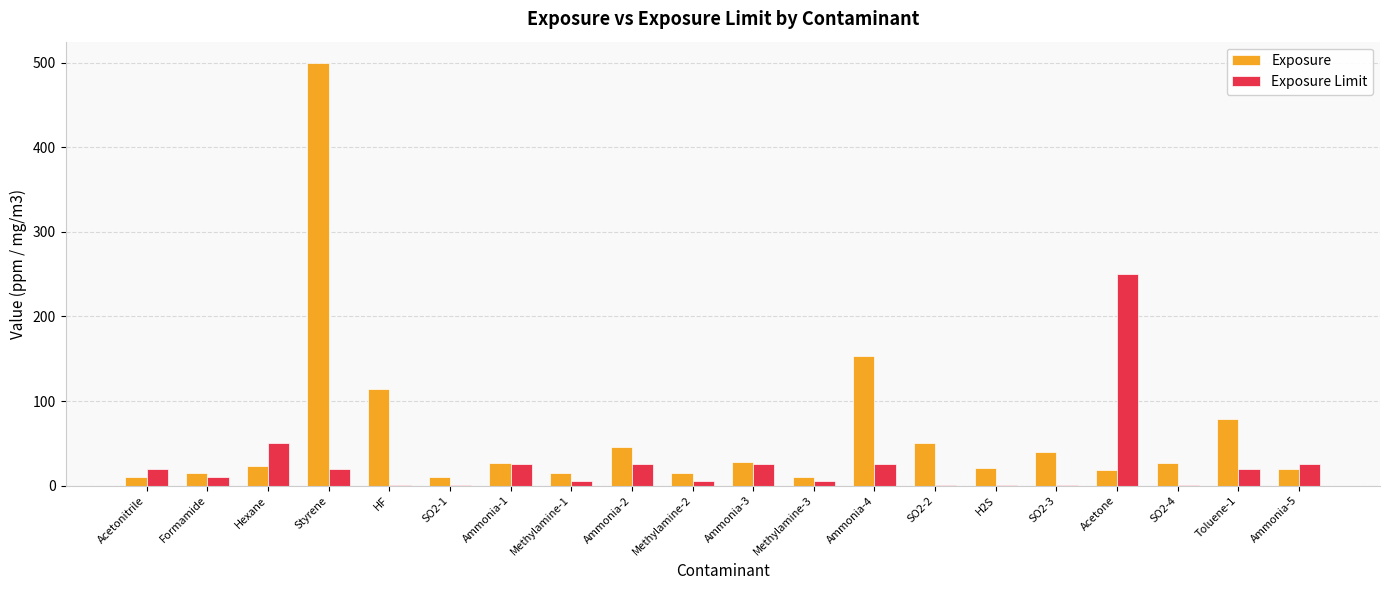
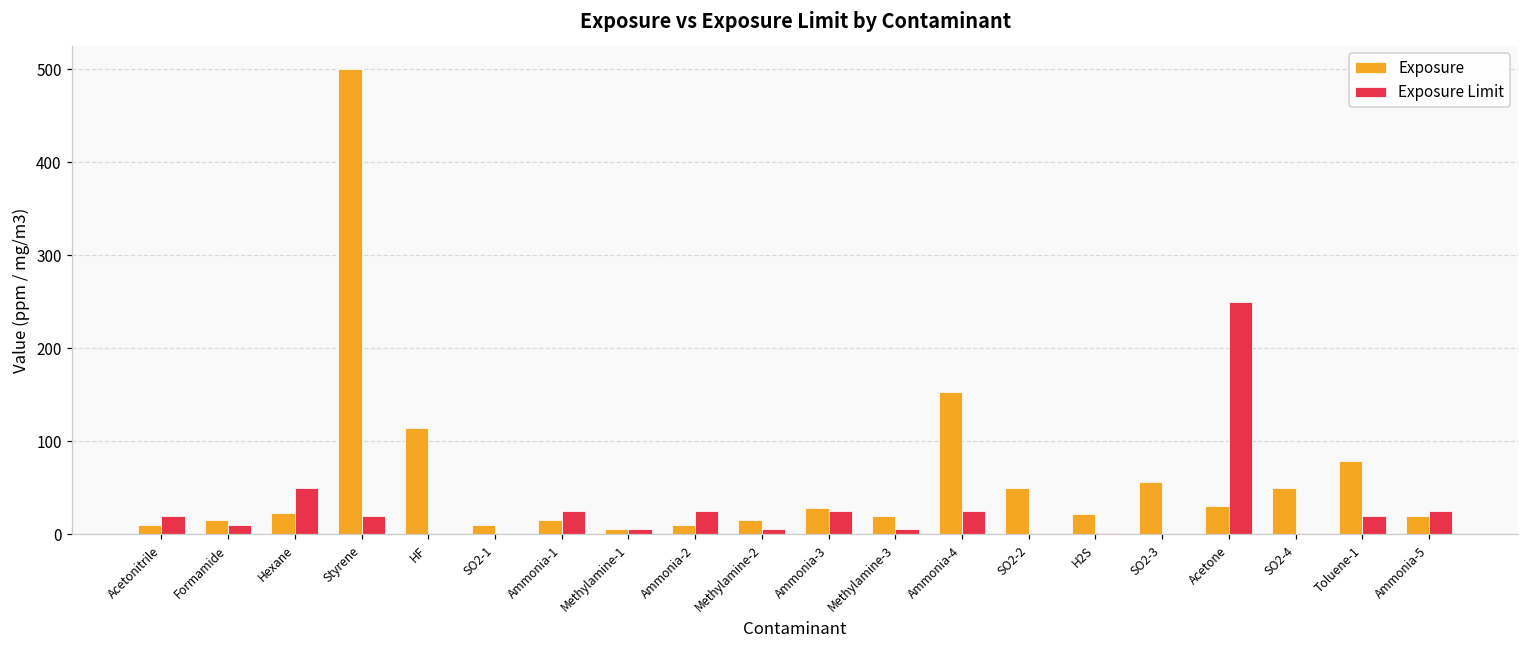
  {
    "Exposure": {
      "Acetonitrile": 10,
      "Formamide": 20,
      "Hexane": 20,
      "Styrene": 500,
      "HF": 110,
      "SO2-1": 10,
-     "Ammonia-1": 30,
-     "Methylamine-1": 20,
-     "Ammonia-2": 50,
+     "Ammonia-1": 20,
+     "Methylamine-1": 10,
+     "Ammonia-2": 10,
      "Methylamine-2": 20,
      "Ammonia-3": 30,
-     "Methylamine-3": 10,
+     "Methylamine-3": 20,
      "Ammonia-4": 150,
      "SO2-2": 50,
      "H2S": 20,
-     "SO2-3": 40,
-     "Acetone": 20,
-     "SO2-4": 30,
+     "SO2-3": 60,
+     "Acetone": 30,
+     "SO2-4": 50,
      "Toluene-1": 80,
      "Ammonia-5": 20
    },
    "Exposure Limit": {
      "Acetonitrile": 20,
      "Formamide": 10,
      "Hexane": 50,
      "Styrene": 20,
      "Ammonia-1": 30,
      "Methylamine-1": 10,
      "Ammonia-2": 30,
      "Methylamine-2": 10,
      "Ammonia-3": 30,
      "Methylamine-3": 10,
      "Ammonia-4": 30,
      "Acetone": 250,
      "Toluene-1": 20,
      "Ammonia-5": 30
    }
  }
